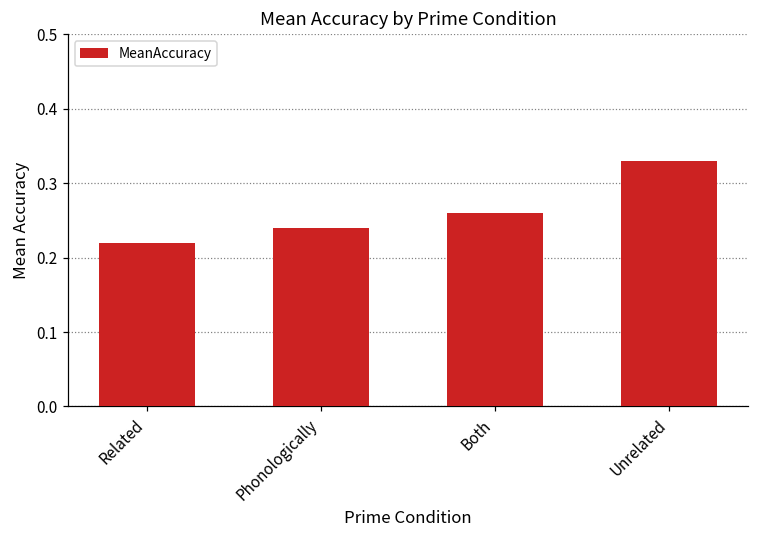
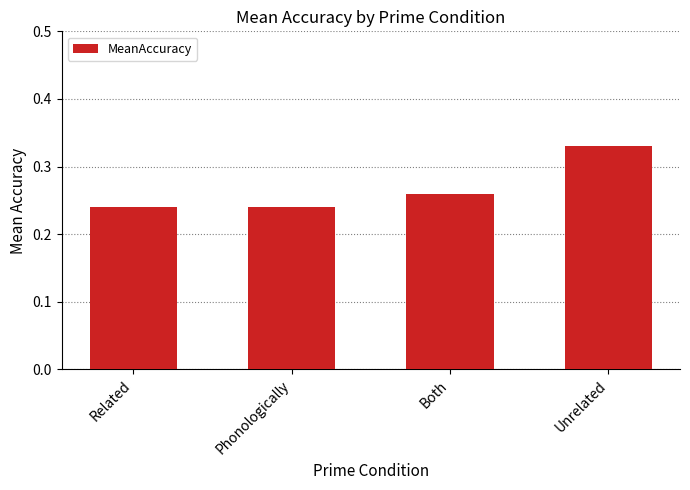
  {
-   "Related": 0.22,
+   "Related": 0.24,
    "Phonologically": 0.24,
    "Both": 0.26,
    "Unrelated": 0.33
  }
